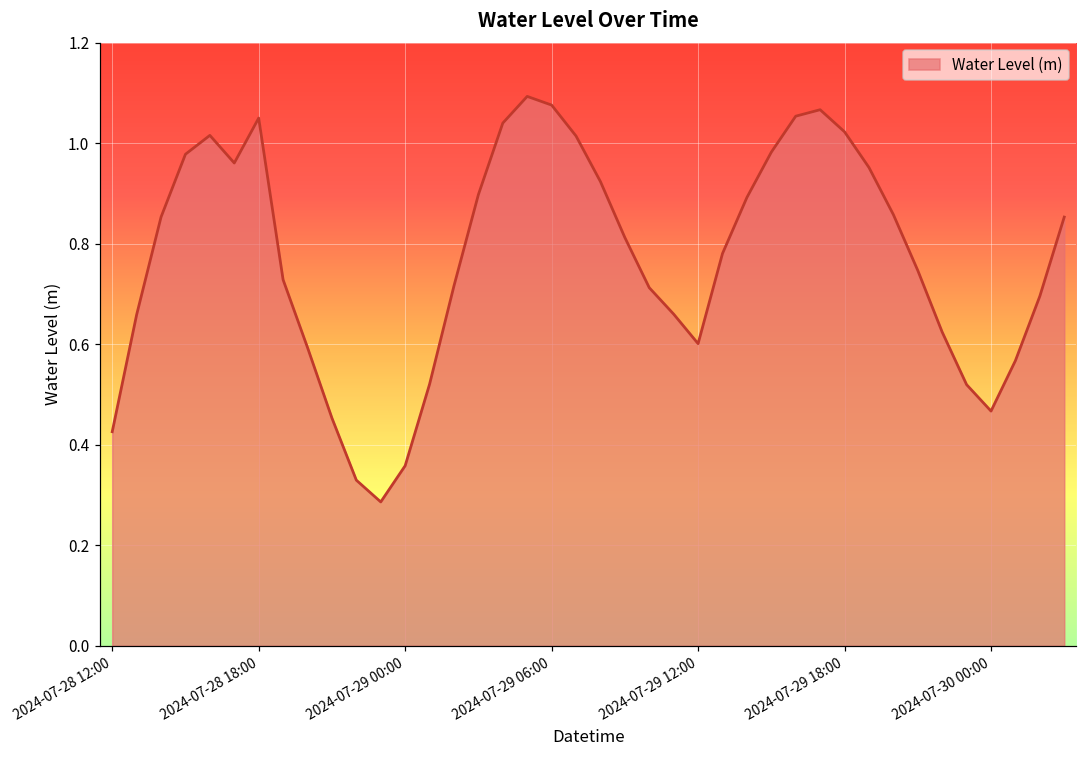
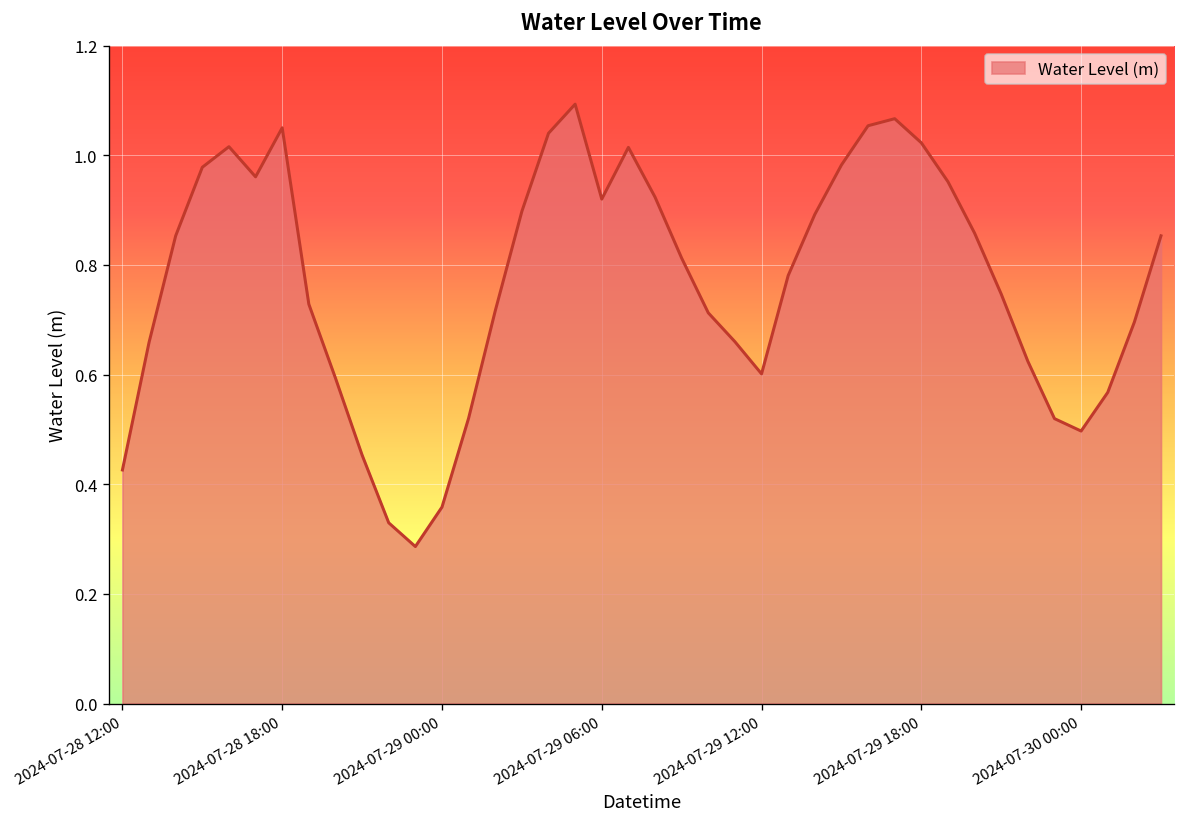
  {
    "2024-07-28 12:00": 0.43,
    "2024-07-28 18:00": 1.05,
    "2024-07-29 00:00": 0.36,
-   "2024-07-29 06:00": 1.08,
+   "2024-07-29 06:00": 0.92,
    "2024-07-29 12:00": 0.60,
    "2024-07-29 18:00": 1.02,
-   "2024-07-30 00:00": 0.47
+   "2024-07-30 00:00": 0.50
  }
